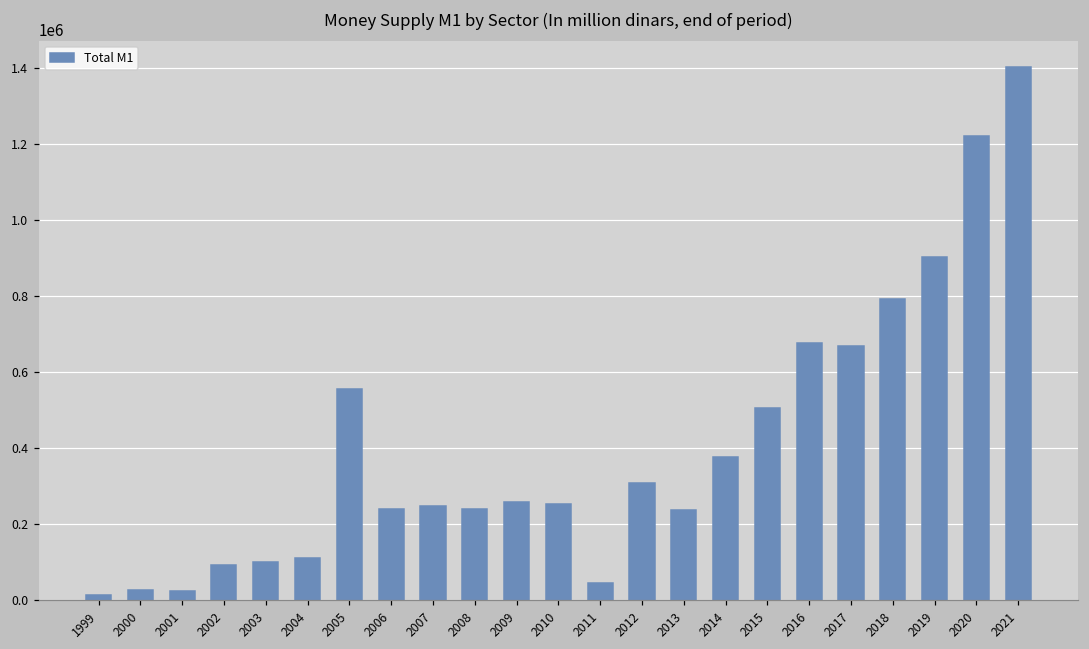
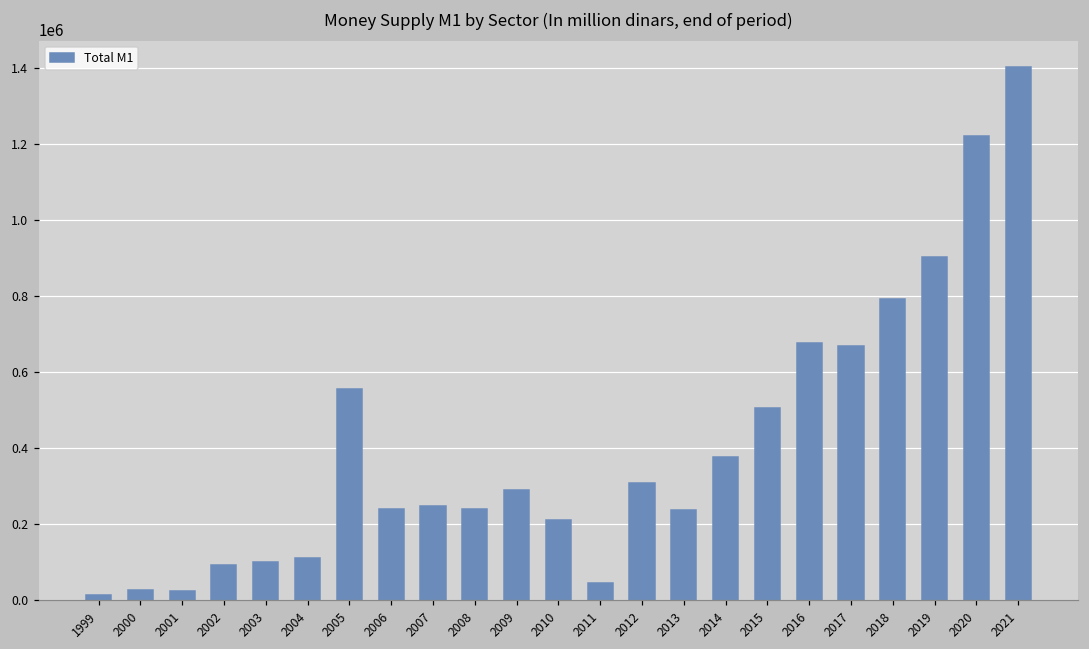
  {
    "1999": 10000,
    "2000": 30000,
    "2001": 20000,
    "2002": 90000,
    "2003": 100000,
    "2004": 110000,
    "2005": 550000,
    "2006": 240000,
    "2007": 250000,
    "2008": 240000,
-   "2009": 260000,
-   "2010": 250000,
+   "2009": 290000,
+   "2010": 210000,
    "2011": 40000,
    "2012": 310000,
    "2013": 240000,
    "2014": 380000,
    "2015": 500000,
    "2016": 680000,
    "2017": 670000,
    "2018": 790000,
    "2019": 900000,
    "2020": 1220000,
    "2021": 1400000
  }
